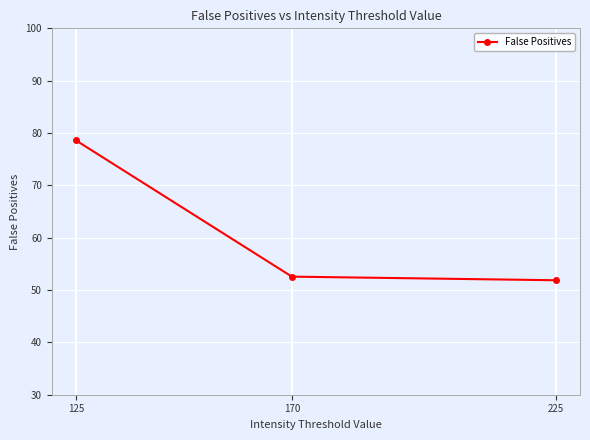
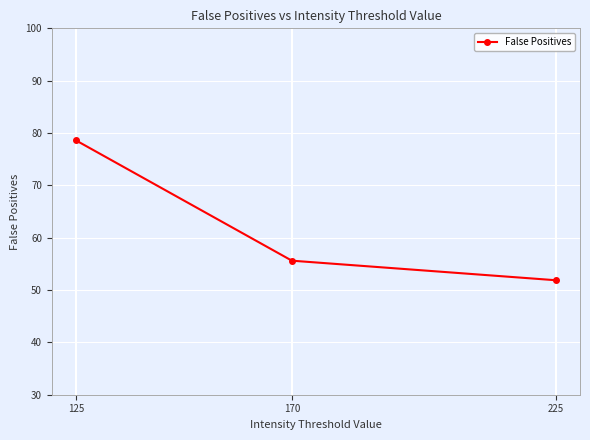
  {
    "125": 79,
-   "170": 53,
+   "170": 56,
    "225": 52
  }
